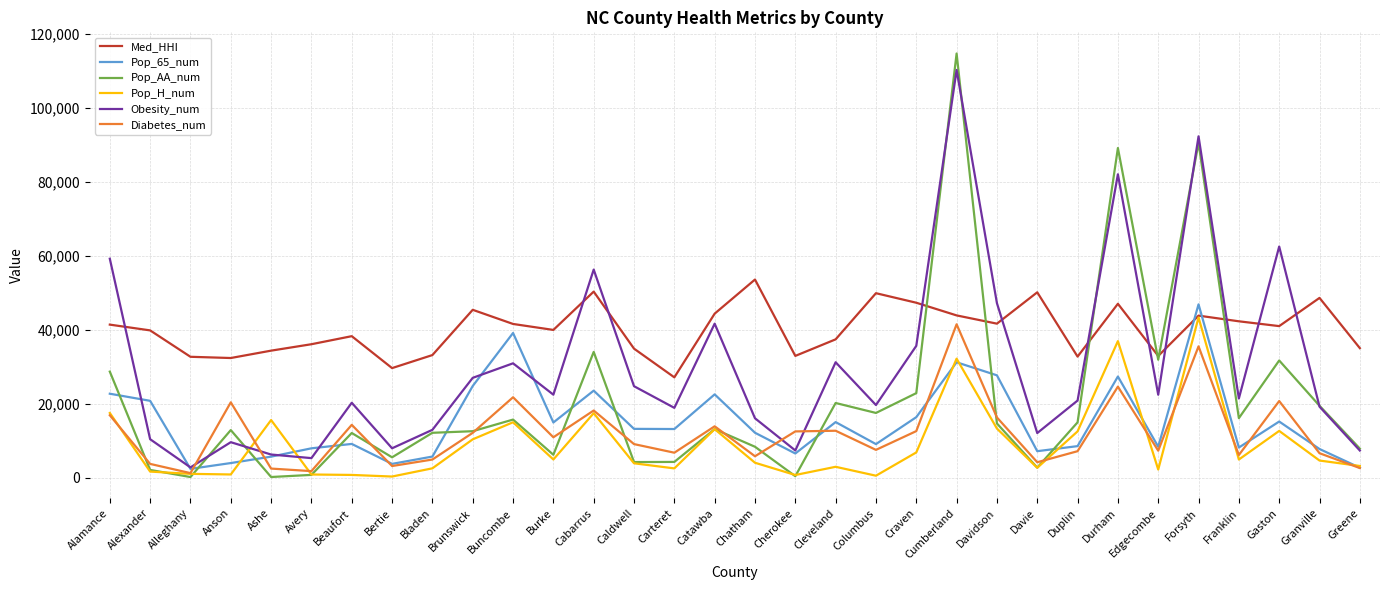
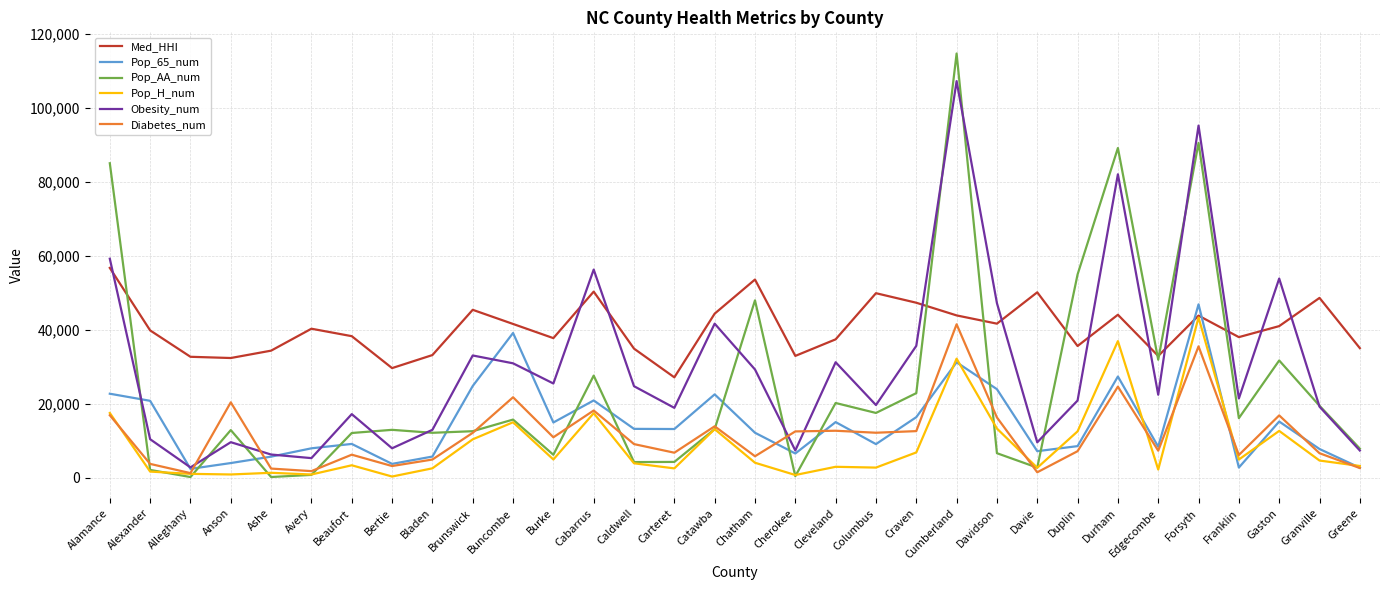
  {
    "Med_HHI": {
-     "Alamance": "41,000",
+     "Alamance": "57,000",
      "Alexander": "40,000",
      "Alleghany": "33,000",
      "Anson": "32,000",
      "Ashe": "34,000",
-     "Avery": "36,000",
+     "Avery": "40,000",
      "Beaufort": "38,000",
      "Bertie": "30,000",
      "Bladen": "33,000",
      "Brunswick": "45,000",
      "Buncombe": "42,000",
-     "Burke": "40,000",
+     "Burke": "38,000",
      "Cabarrus": "50,000",
      "Caldwell": "35,000",
      "Carteret": "27,000",
      "Catawba": "44,000",
      "Chatham": "54,000",
      "Cherokee": "33,000",
      "Cleveland": "37,000",
      "Columbus": "50,000",
      "Craven": "47,000",
      "Cumberland": "44,000",
      "Davidson": "42,000",
      "Davie": "50,000",
-     "Duplin": "33,000",
-     "Durham": "47,000",
+     "Duplin": "36,000",
+     "Durham": "44,000",
      "Edgecombe": "33,000",
-     "Franklin": "42,000",
+     "Franklin": "38,000",
      "Gaston": "41,000",
      "Granville": "49,000",
      "Greene": "35,000"
    },
    "Pop_65_num": {
      "Alamance": "23,000",
      "Alexander": "21,000",
      "Anson": "4,000",
      "Avery": "8,000",
      "Beaufort": "9,000",
      "Bladen": "6,000",
      "Brunswick": "25,000",
      "Buncombe": "39,000",
      "Burke": "15,000",
-     "Cabarrus": "24,000",
+     "Cabarrus": "21,000",
      "Caldwell": "13,000",
      "Carteret": "13,000",
      "Catawba": "23,000",
      "Chatham": "12,000",
      "Cherokee": "7,000",
      "Cleveland": "15,000",
      "Columbus": "9,000",
      "Craven": "16,000",
      "Cumberland": "31,000",
-     "Davidson": "28,000",
+     "Davidson": "24,000",
      "Davie": "7,000",
      "Duplin": "9,000",
      "Durham": "27,000",
      "Edgecombe": "8,000",
      "Forsyth": "47,000",
-     "Franklin": "8,000",
+     "Franklin": "3,000",
      "Gaston": "15,000",
      "Granville": "8,000"
    },
    "Pop_AA_num": {
-     "Alamance": "29,000",
+     "Alamance": "85,000",
      "Alleghany": "0",
      "Anson": "13,000",
      "Ashe": "0",
      "Beaufort": "12,000",
-     "Bertie": "5,000",
+     "Bertie": "13,000",
      "Bladen": "12,000",
      "Buncombe": "16,000",
      "Burke": "6,000",
-     "Cabarrus": "34,000",
+     "Cabarrus": "28,000",
      "Carteret": "4,000",
-     "Chatham": "8,000",
+     "Chatham": "48,000",
      "Cleveland": "20,000",
      "Columbus": "17,000",
      "Craven": "23,000",
      "Cumberland": "115,000",
-     "Davidson": "15,000",
-     "Duplin": "15,000",
+     "Davidson": "7,000",
+     "Duplin": "55,000",
      "Durham": "89,000",
      "Edgecombe": "32,000",
      "Forsyth": "91,000",
      "Franklin": "16,000",
      "Gaston": "32,000"
    },
    "Pop_H_num": {
      "Anson": "1,000",
-     "Ashe": "16,000",
-     "Beaufort": "1,000",
+     "Ashe": "1,000",
+     "Beaufort": "3,000",
      "Bertie": "0",
      "Bladen": "3,000",
      "Brunswick": "10,000",
      "Buncombe": "15,000",
      "Burke": "5,000",
      "Cabarrus": "17,000",
      "Carteret": "2,000",
      "Chatham": "4,000",
      "Cleveland": "3,000",
-     "Columbus": "1,000",
+     "Columbus": "3,000",
      "Craven": "7,000",
      "Cumberland": "32,000",
      "Davidson": "13,000",
      "Duplin": "13,000",
      "Durham": "37,000",
      "Edgecombe": "2,000",
      "Franklin": "5,000",
      "Gaston": "13,000",
      "Granville": "5,000"
    },
    "Obesity_num": {
      "Alamance": "59,000",
      "Alexander": "10,000",
      "Anson": "10,000",
      "Avery": "5,000",
-     "Beaufort": "20,000",
+     "Beaufort": "17,000",
      "Bertie": "8,000",
      "Bladen": "13,000",
-     "Brunswick": "27,000",
+     "Brunswick": "33,000",
      "Buncombe": "31,000",
-     "Burke": "22,000",
+     "Burke": "25,000",
      "Cabarrus": "56,000",
      "Caldwell": "25,000",
      "Carteret": "19,000",
      "Catawba": "42,000",
-     "Chatham": "16,000",
+     "Chatham": "29,000",
      "Cherokee": "7,000",
      "Cleveland": "31,000",
      "Columbus": "20,000",
      "Craven": "36,000",
-     "Cumberland": "110,000",
+     "Cumberland": "107,000",
      "Davidson": "47,000",
-     "Davie": "12,000",
+     "Davie": "10,000",
      "Duplin": "21,000",
      "Durham": "82,000",
      "Edgecombe": "22,000",
-     "Forsyth": "92,000",
+     "Forsyth": "95,000",
      "Franklin": "21,000",
-     "Gaston": "62,000"
+     "Gaston": "54,000"
    },
    "Diabetes_num": {
      "Alexander": "4,000",
      "Anson": "20,000",
      "Ashe": "2,000",
      "Avery": "2,000",
-     "Beaufort": "14,000",
+     "Beaufort": "6,000",
      "Bladen": "5,000",
      "Buncombe": "22,000",
      "Burke": "11,000",
      "Cabarrus": "18,000",
      "Caldwell": "9,000",
      "Carteret": "7,000",
      "Catawba": "14,000",
      "Chatham": "6,000",
      "Cherokee": "12,000",
      "Cleveland": "13,000",
-     "Columbus": "8,000",
+     "Columbus": "12,000",
      "Craven": "13,000",
      "Cumberland": "41,000",
      "Davidson": "16,000",
-     "Davie": "4,000",
+     "Davie": "1,000",
      "Duplin": "7,000",
      "Durham": "25,000",
      "Edgecombe": "7,000",
      "Forsyth": "35,000",
      "Franklin": "6,000",
-     "Gaston": "21,000",
+     "Gaston": "17,000",
      "Granville": "7,000"
    }
  }
